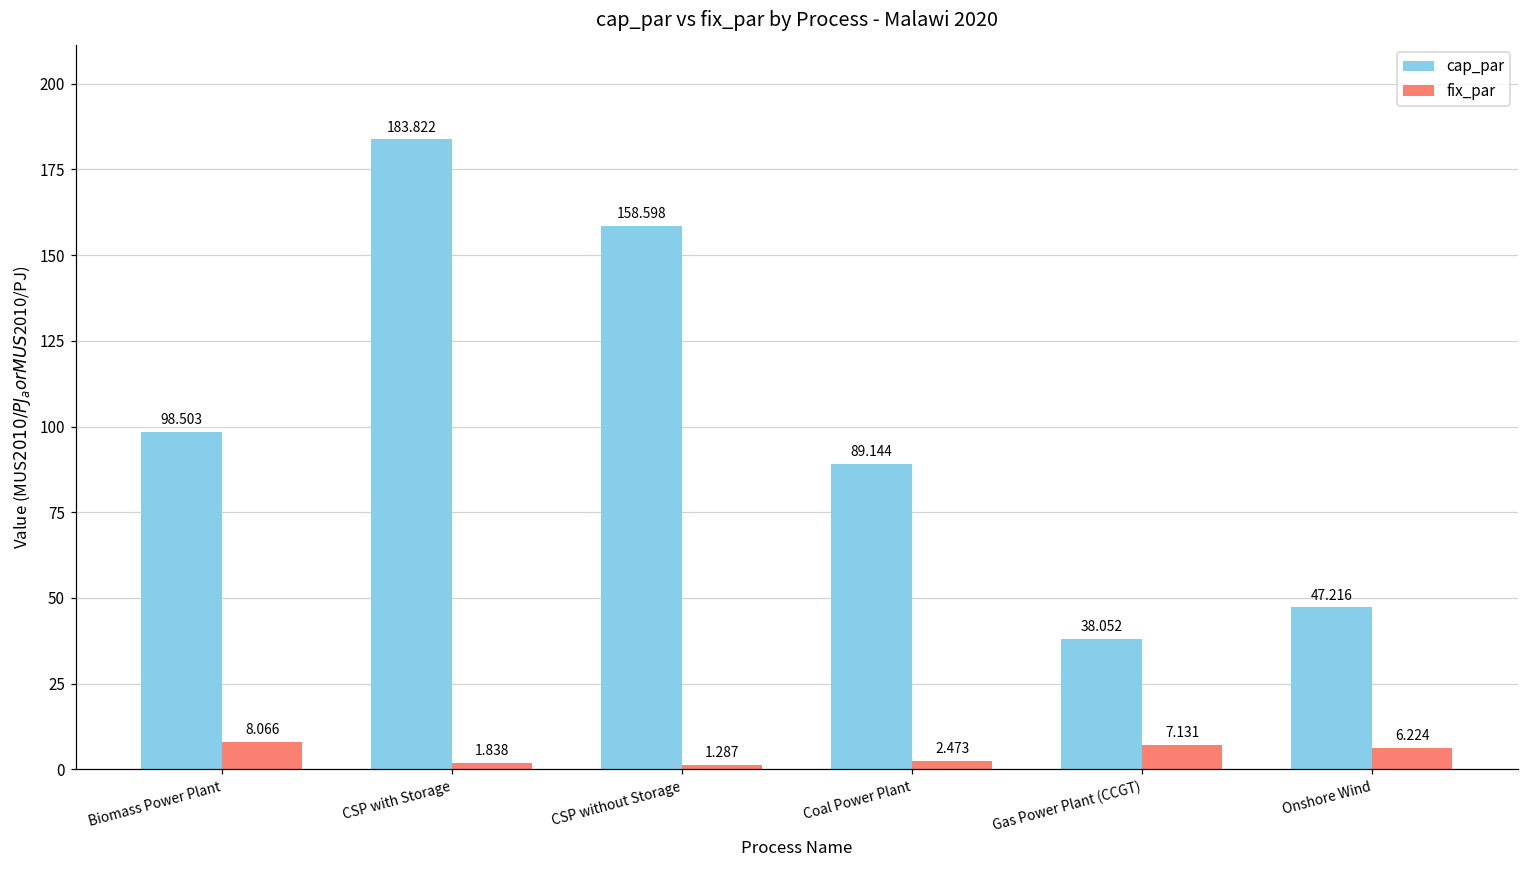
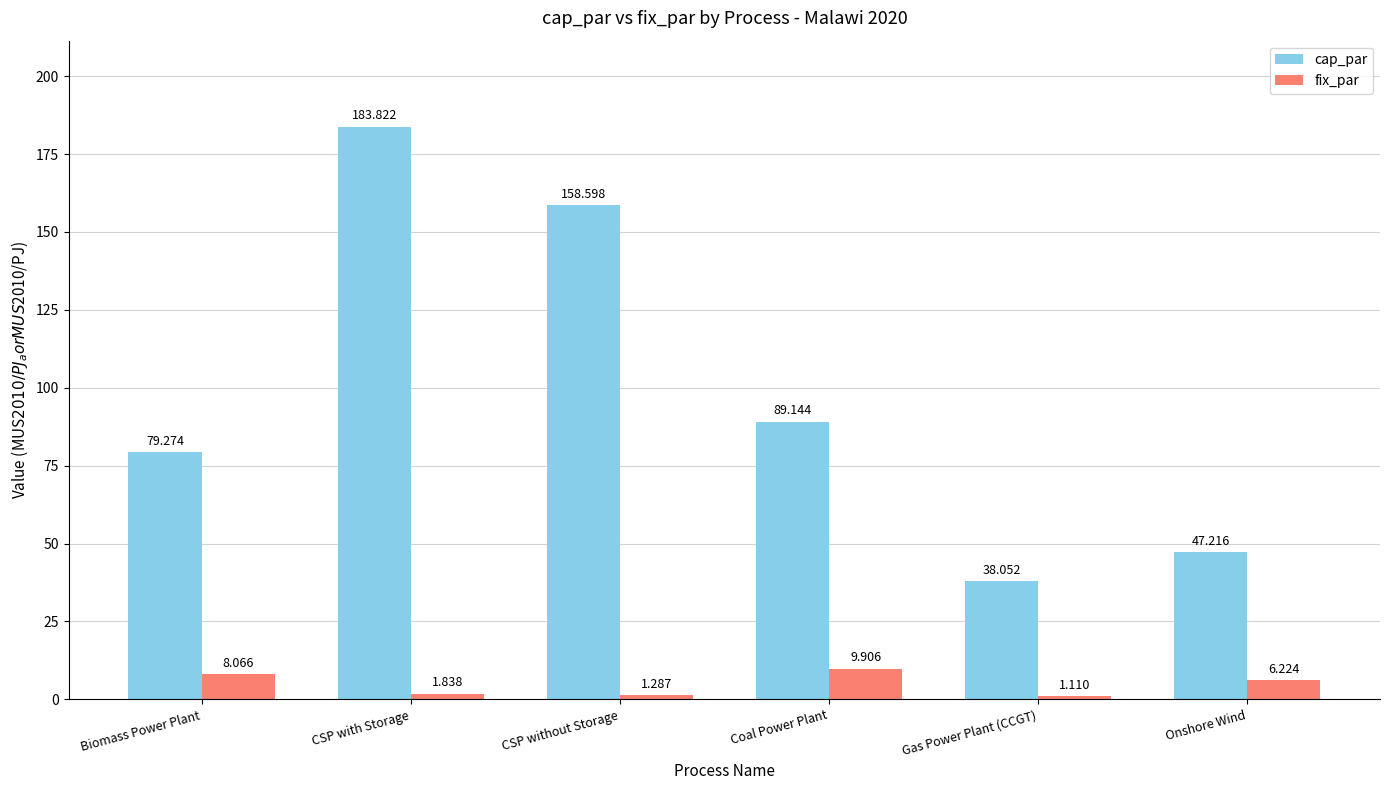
  {
    "cap_par": {
-     "Biomass Power Plant": 98.503,
+     "Biomass Power Plant": 79.274,
      "CSP with Storage": 183.822,
      "CSP without Storage": 158.598,
      "Coal Power Plant": 89.144,
      "Gas Power Plant (CCGT)": 38.052,
      "Onshore Wind": 47.216
    },
    "fix_par": {
      "Biomass Power Plant": 8.066,
      "CSP with Storage": 1.838,
      "CSP without Storage": 1.287,
-     "Coal Power Plant": 2.473,
-     "Gas Power Plant (CCGT)": 7.131,
+     "Coal Power Plant": 9.906,
+     "Gas Power Plant (CCGT)": 1.110,
      "Onshore Wind": 6.224
    }
  }
